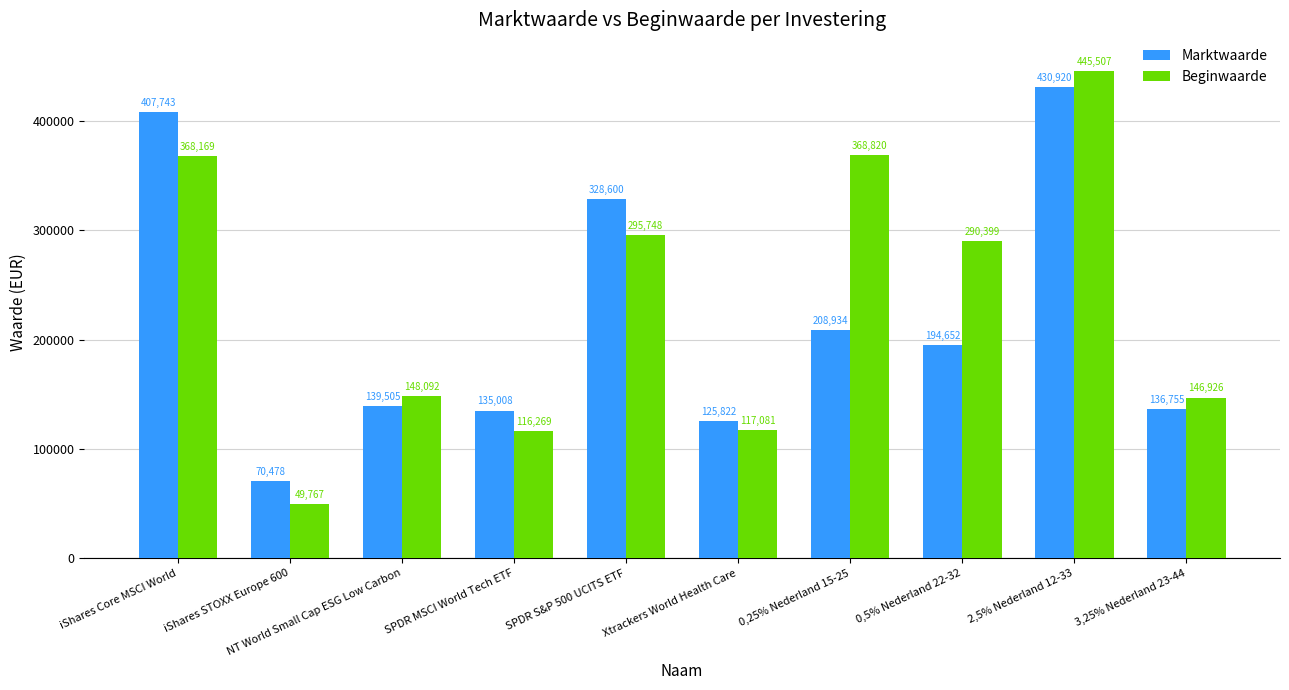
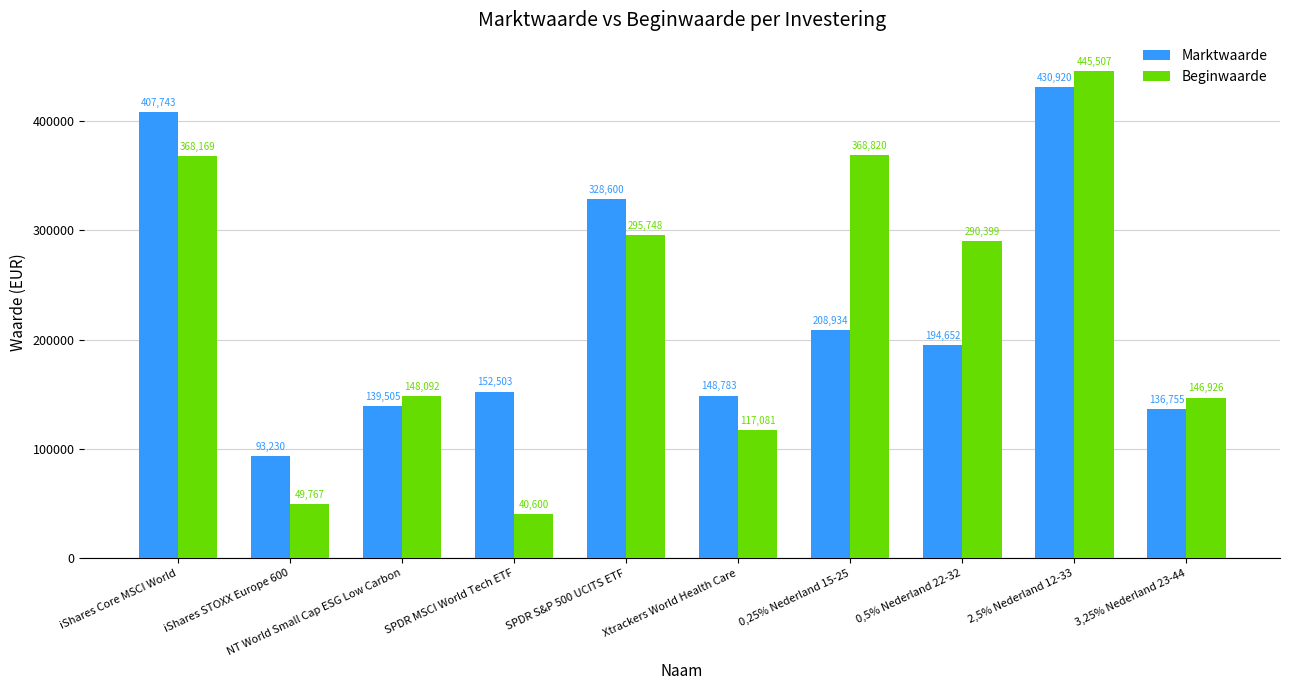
  {
    "Marktwaarde": {
      "iShares Core MSCI World": "407,743",
-     "iShares STOXX Europe 600": "70,478",
+     "iShares STOXX Europe 600": "93,230",
      "NT World Small Cap ESG Low Carbon": "139,505",
-     "SPDR MSCI World Tech ETF": "135,008",
+     "SPDR MSCI World Tech ETF": "152,503",
      "SPDR S&P 500 UCITS ETF": "328,600",
-     "Xtrackers World Health Care": "125,822",
+     "Xtrackers World Health Care": "148,783",
      "0,25% Nederland 15-25": "208,934",
      "0,5% Nederland 22-32": "194,652",
      "2,5% Nederland 12-33": "430,920",
      "3,25% Nederland 23-44": "136,755"
    },
    "Beginwaarde": {
      "iShares Core MSCI World": "368,169",
      "iShares STOXX Europe 600": "49,767",
      "NT World Small Cap ESG Low Carbon": "148,092",
-     "SPDR MSCI World Tech ETF": "116,269",
+     "SPDR MSCI World Tech ETF": "40,600",
      "SPDR S&P 500 UCITS ETF": "295,748",
      "Xtrackers World Health Care": "117,081",
      "0,25% Nederland 15-25": "368,820",
      "0,5% Nederland 22-32": "290,399",
      "2,5% Nederland 12-33": "445,507",
      "3,25% Nederland 23-44": "146,926"
    }
  }
